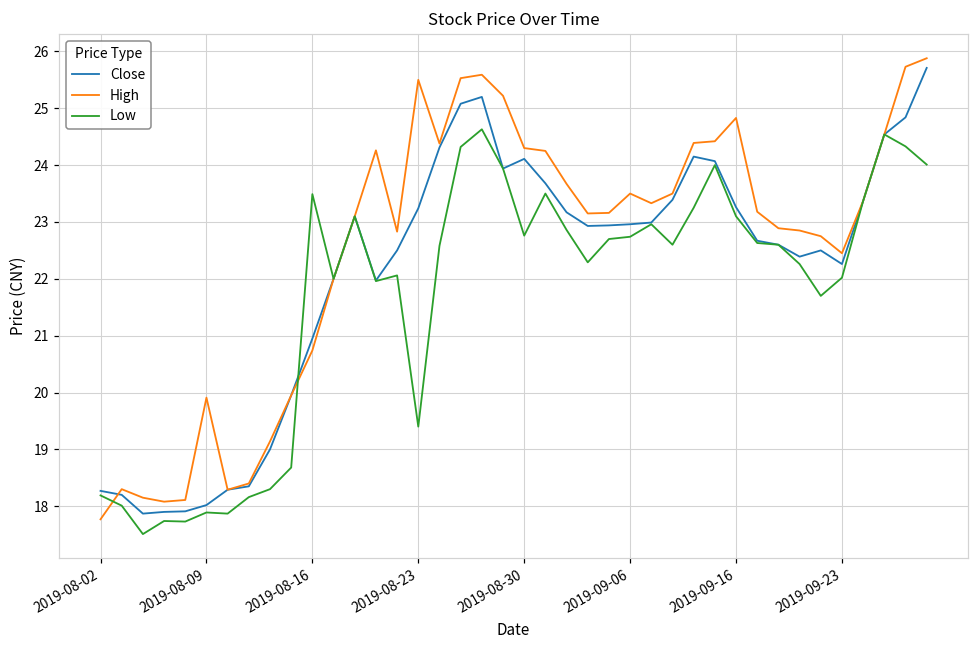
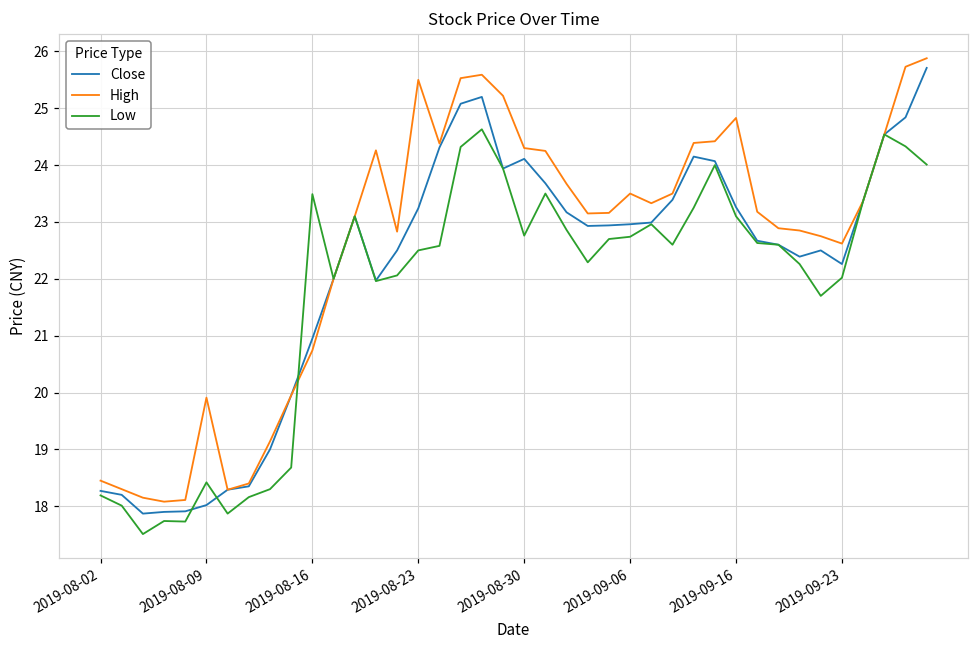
  {
    "Close": {
      "2019-08-02": 18.3,
      "2019-08-09": 18.0,
      "2019-08-16": 21.0,
      "2019-08-23": 23.2,
      "2019-08-30": 24.1,
      "2019-09-06": 23.0,
      "2019-09-16": 23.3,
      "2019-09-23": 22.3
    },
    "High": {
-     "2019-08-02": 17.8,
+     "2019-08-02": 18.5,
      "2019-08-09": 19.9,
      "2019-08-16": 20.7,
      "2019-08-23": 25.5,
      "2019-08-30": 24.3,
      "2019-09-06": 23.5,
      "2019-09-16": 24.8,
-     "2019-09-23": 22.5
+     "2019-09-23": 22.6
    },
    "Low": {
      "2019-08-02": 18.2,
-     "2019-08-09": 17.9,
+     "2019-08-09": 18.4,
      "2019-08-16": 23.5,
-     "2019-08-23": 19.4,
+     "2019-08-23": 22.5,
      "2019-08-30": 22.8,
      "2019-09-06": 22.7,
      "2019-09-16": 23.1,
      "2019-09-23": 22.0
    }
  }
